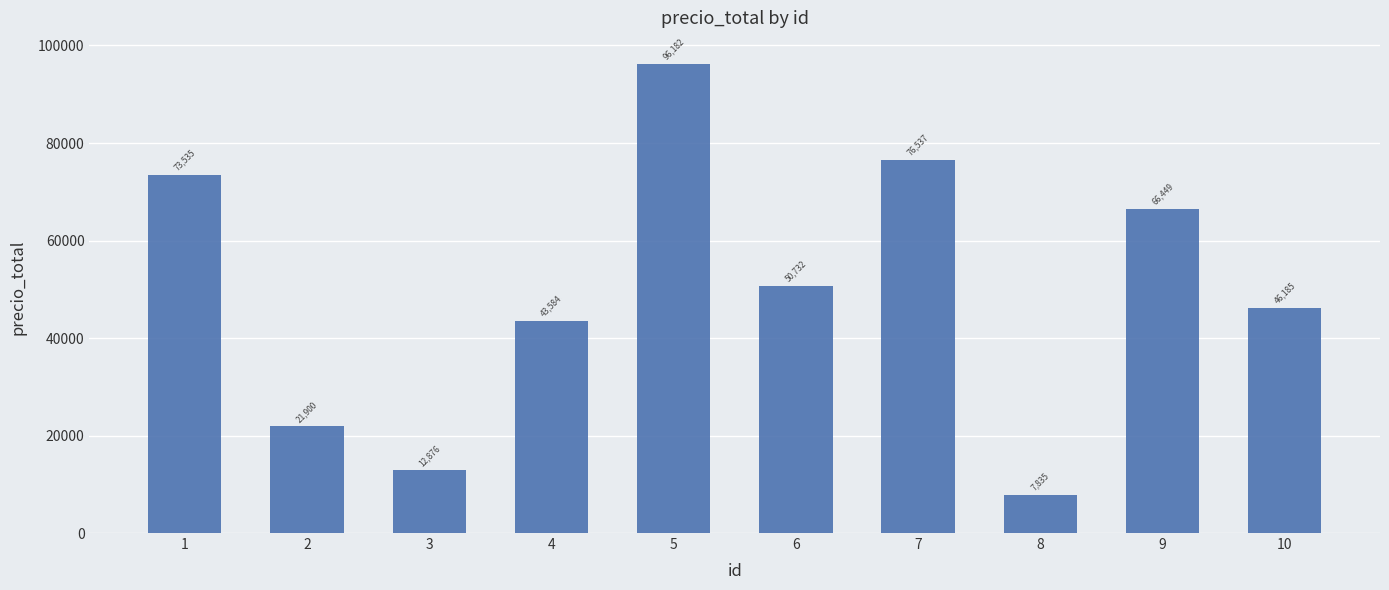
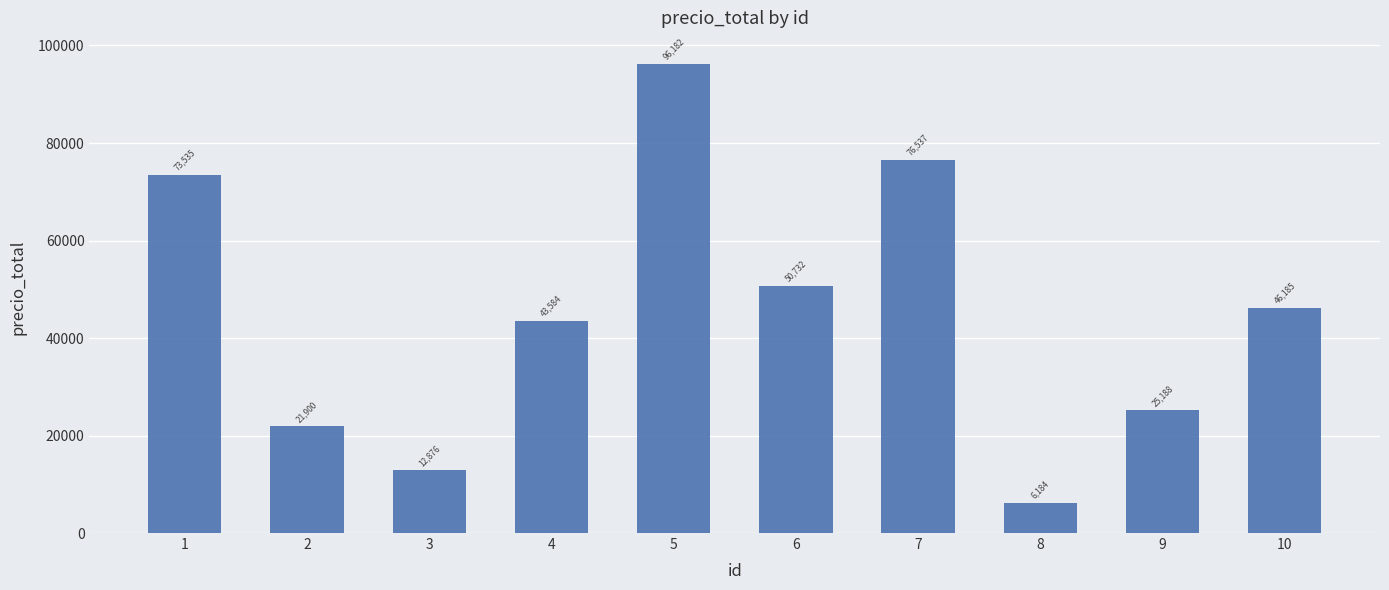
  {
    "1": "73,535",
    "2": "21,900",
    "3": "12,876",
    "4": "43,584",
    "5": "96,182",
    "6": "50,732",
    "7": "76,537",
-   "8": "7,835",
-   "9": "66,449",
+   "8": "6,184",
+   "9": "25,188",
    "10": "46,185"
  }
